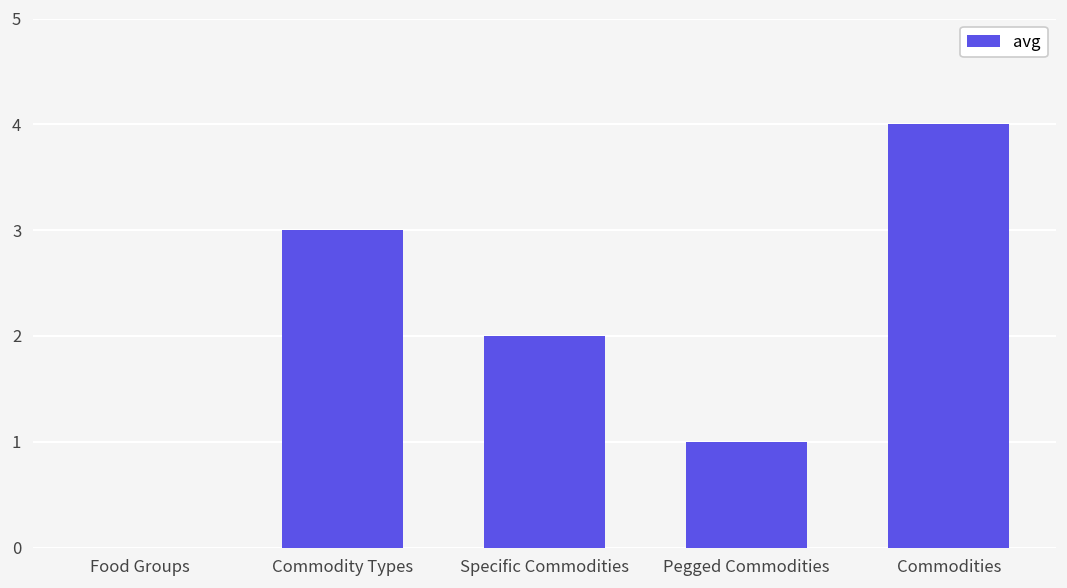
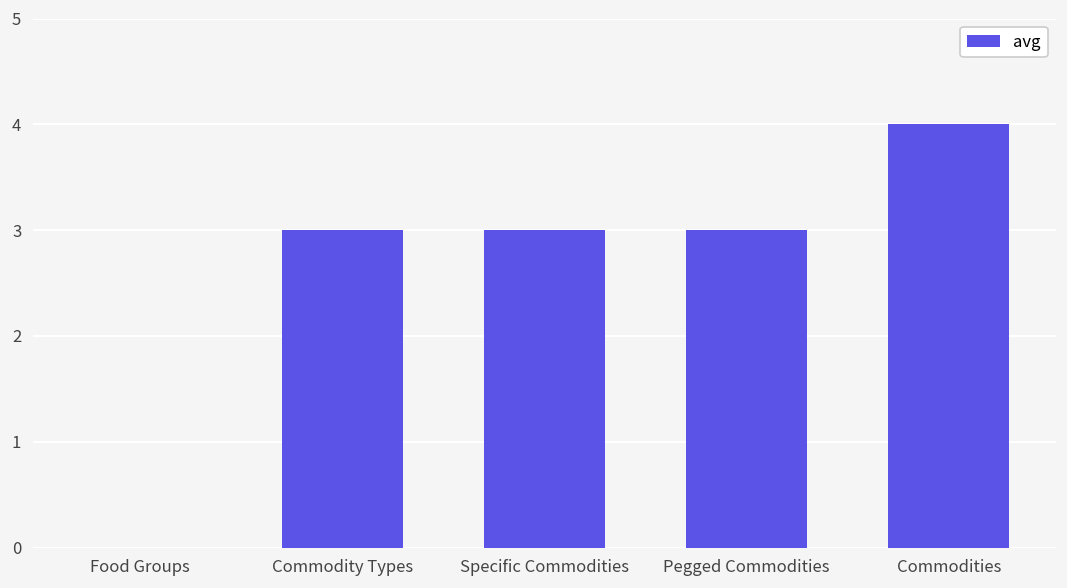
  {
    "Food Groups": 0,
    "Commodity Types": 3,
-   "Specific Commodities": 2,
-   "Pegged Commodities": 1,
+   "Specific Commodities": 3,
+   "Pegged Commodities": 3,
    "Commodities": 4
  }
